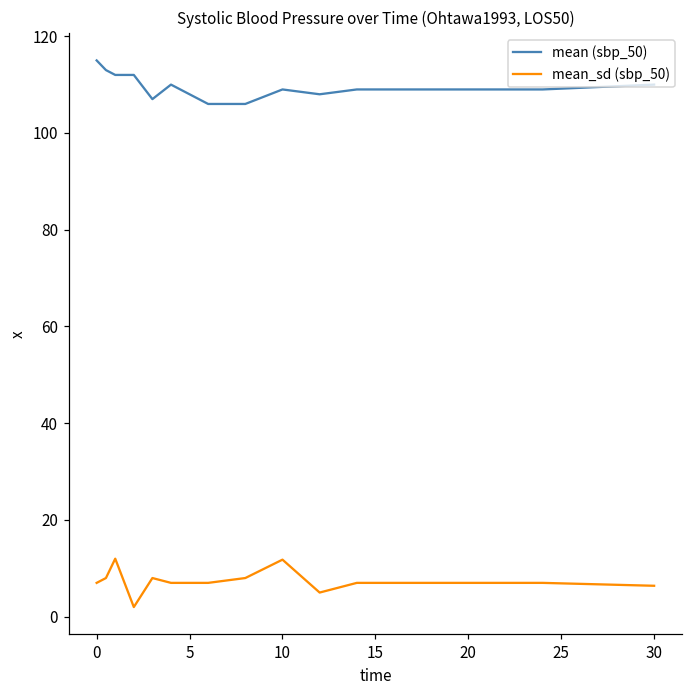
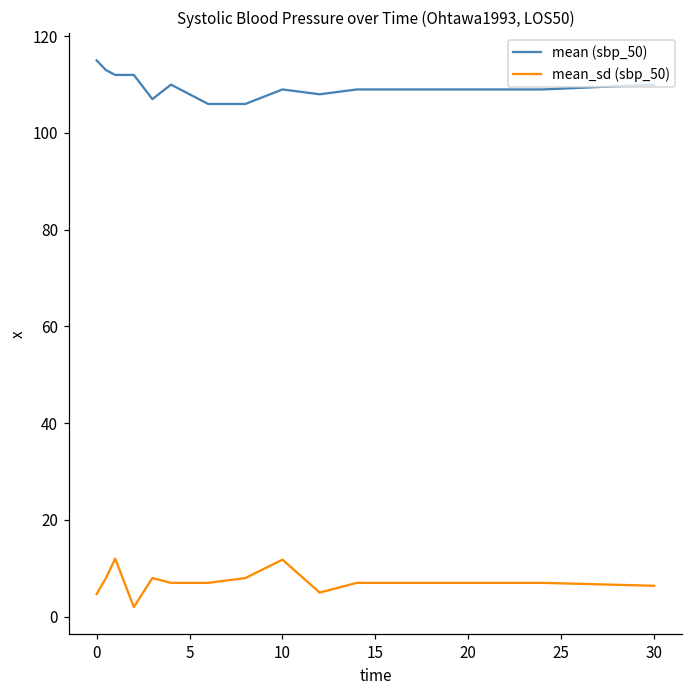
  {
    "mean (sbp_50)": {
      "0": 115,
      "10": 109
    },
    "mean_sd (sbp_50)": {
-     "0": 7,
+     "0": 5,
      "10": 12,
      "30": 6
    }
  }
